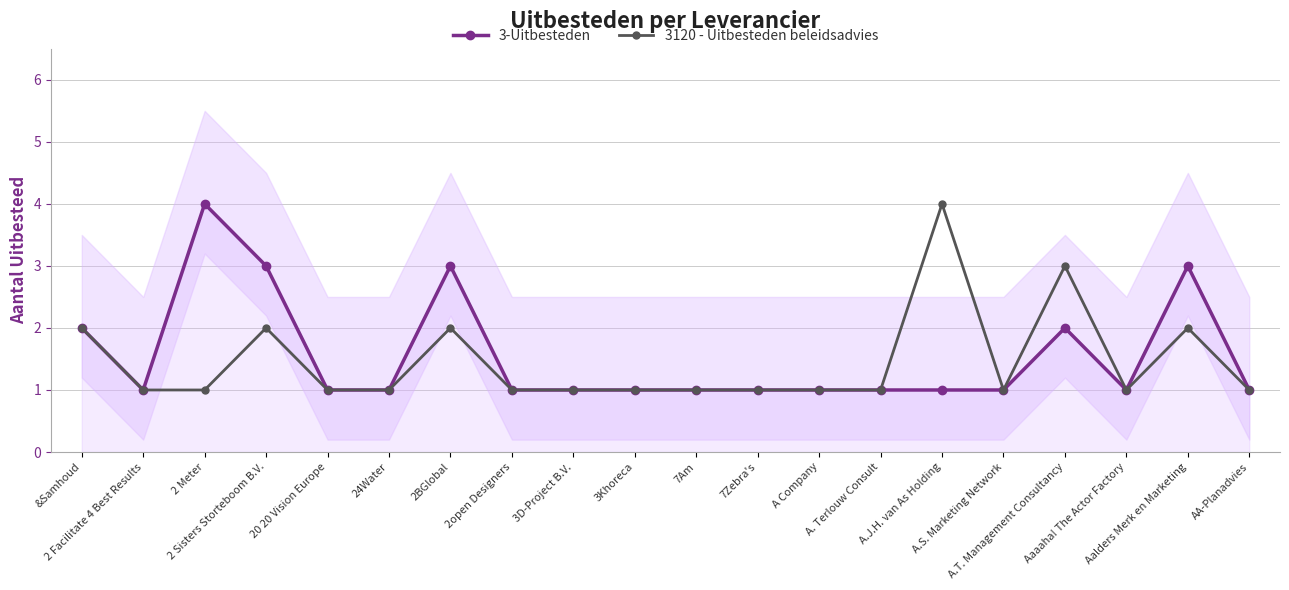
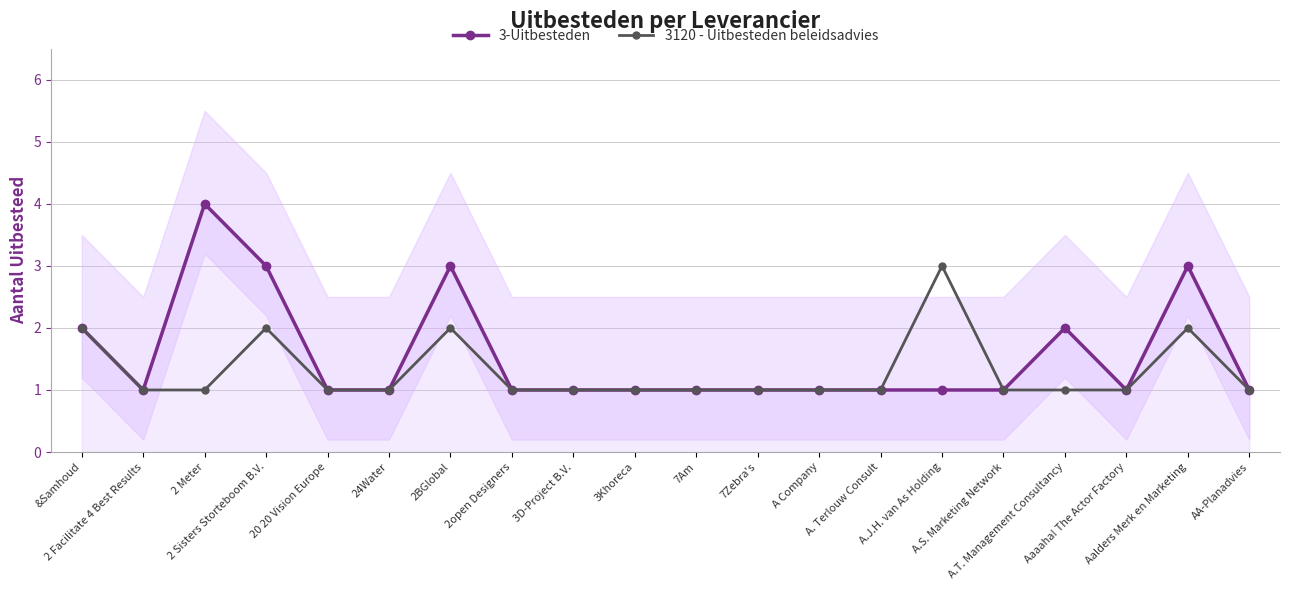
  {
    "3-Uitbesteden": {
      "2 Meter": 4,
      "2 Sisters Storteboom B.V.": 3,
      "2BGlobal": 3,
      "A.J.H. van As Holding": 1,
      "A.T. Management Consultancy": 2,
      "Aalders Merk en Marketing": 3
    },
    "3120 - Uitbesteden beleidsadvies": {
      "2 Meter": 1,
      "2 Sisters Storteboom B.V.": 2,
      "2BGlobal": 2,
-     "A.J.H. van As Holding": 4,
-     "A.T. Management Consultancy": 3,
+     "A.J.H. van As Holding": 3,
+     "A.T. Management Consultancy": 1,
      "Aalders Merk en Marketing": 2
    }
  }
